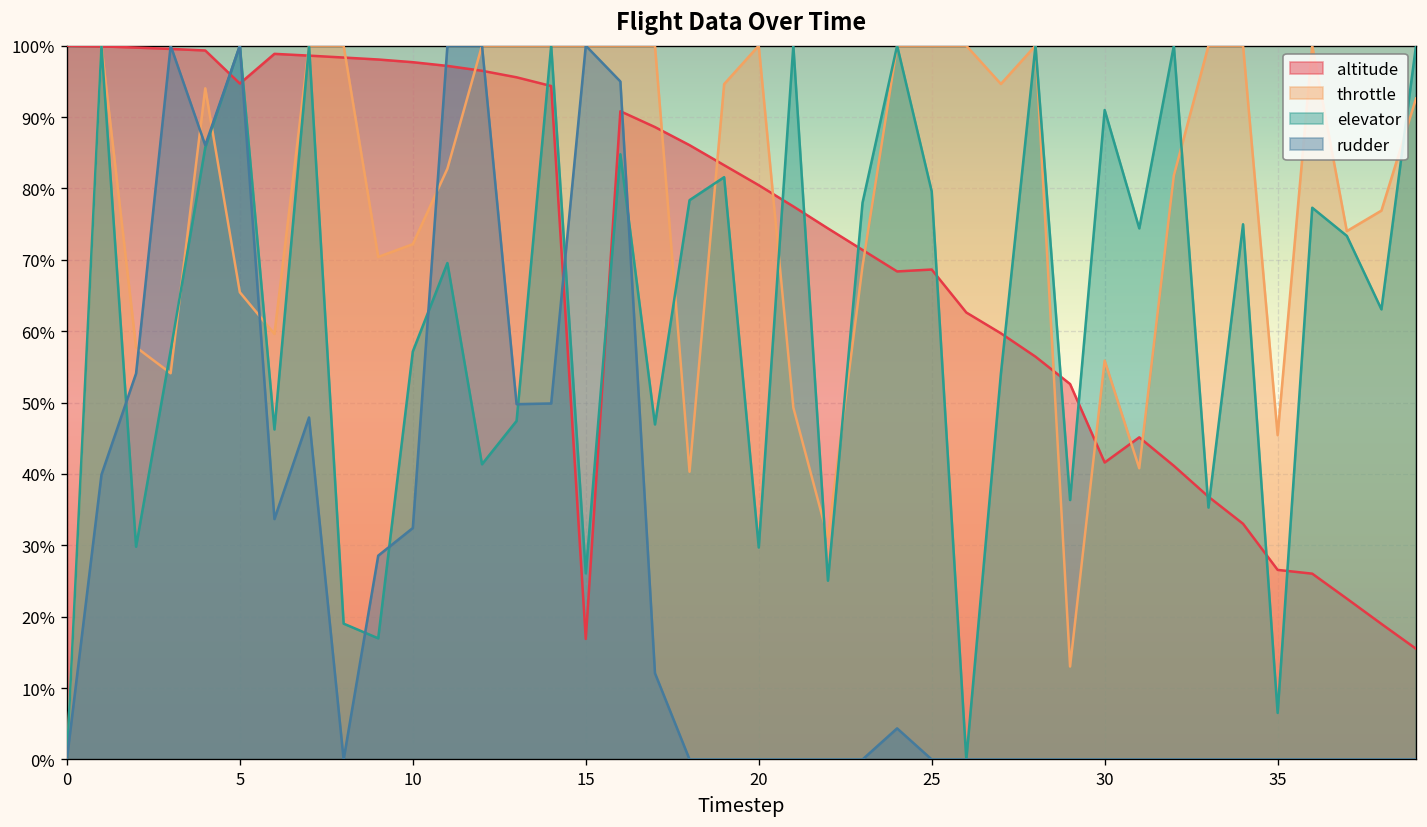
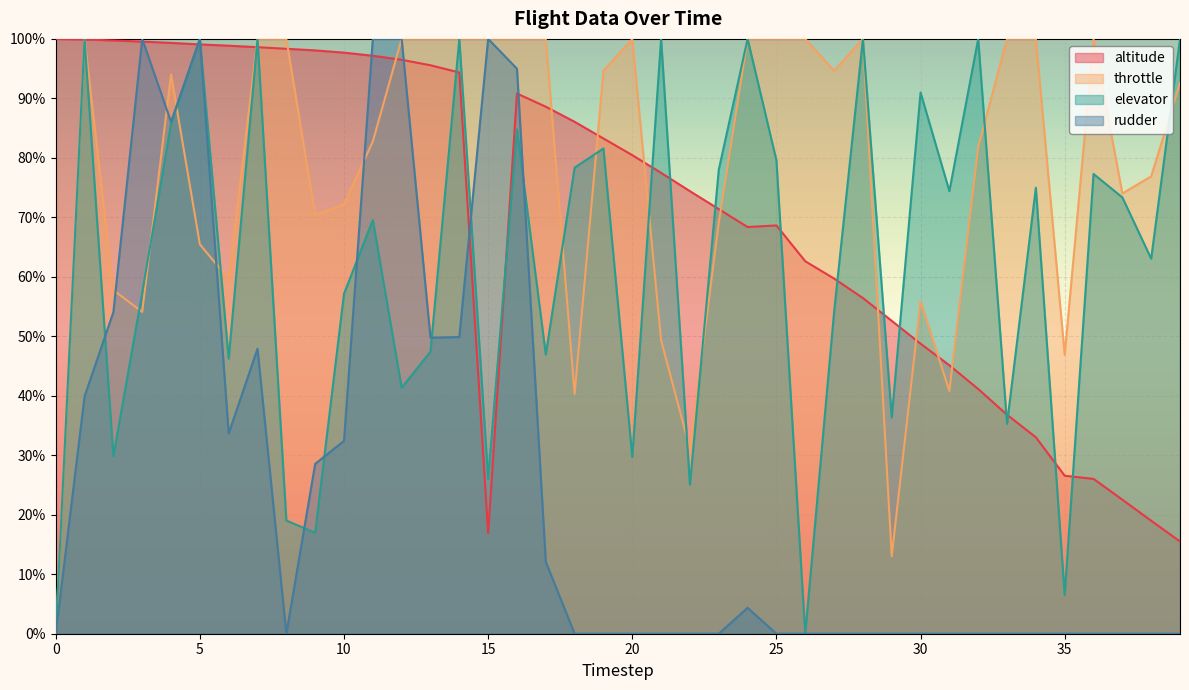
  {
    "altitude": {
      "0": "100%",
-     "5": "95%",
+     "5": "99%",
      "10": "98%",
      "15": "17%",
      "20": "80%",
      "25": "69%",
-     "30": "42%",
+     "30": "49%",
      "35": "27%"
    },
    "throttle": {
      "5": "65%",
      "10": "72%",
      "20": "100%",
      "25": "100%",
      "30": "56%",
-     "35": "45%"
+     "35": "47%"
    }
  }
